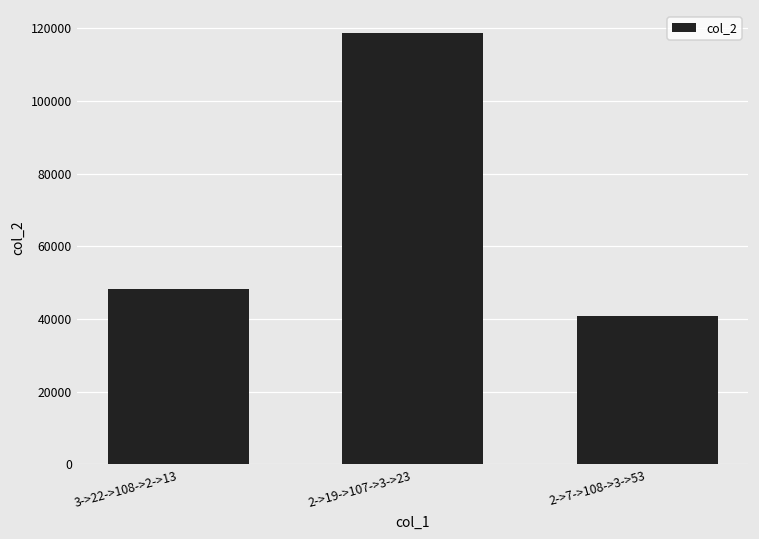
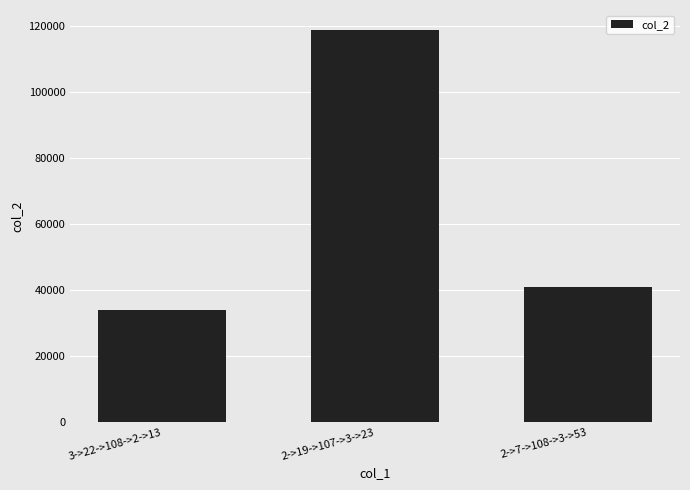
  {
-   "3->22->108->2->13": 48000,
+   "3->22->108->2->13": 34000,
    "2->19->107->3->23": 119000,
    "2->7->108->3->53": 41000
  }
